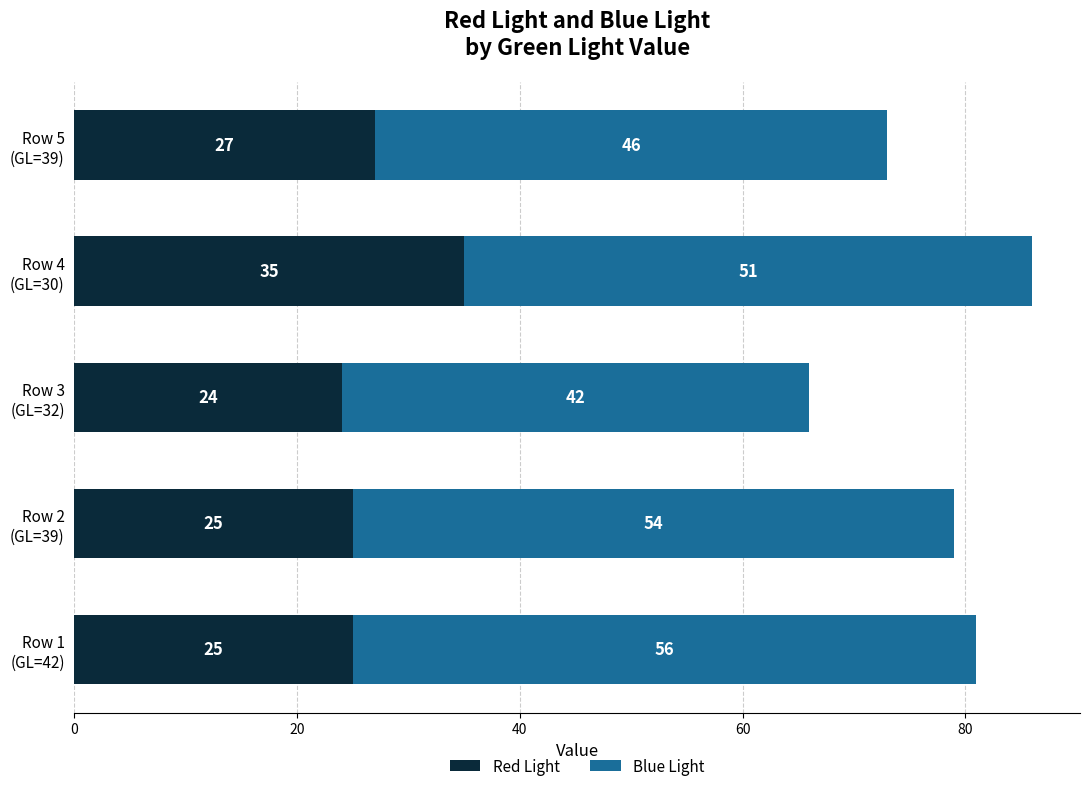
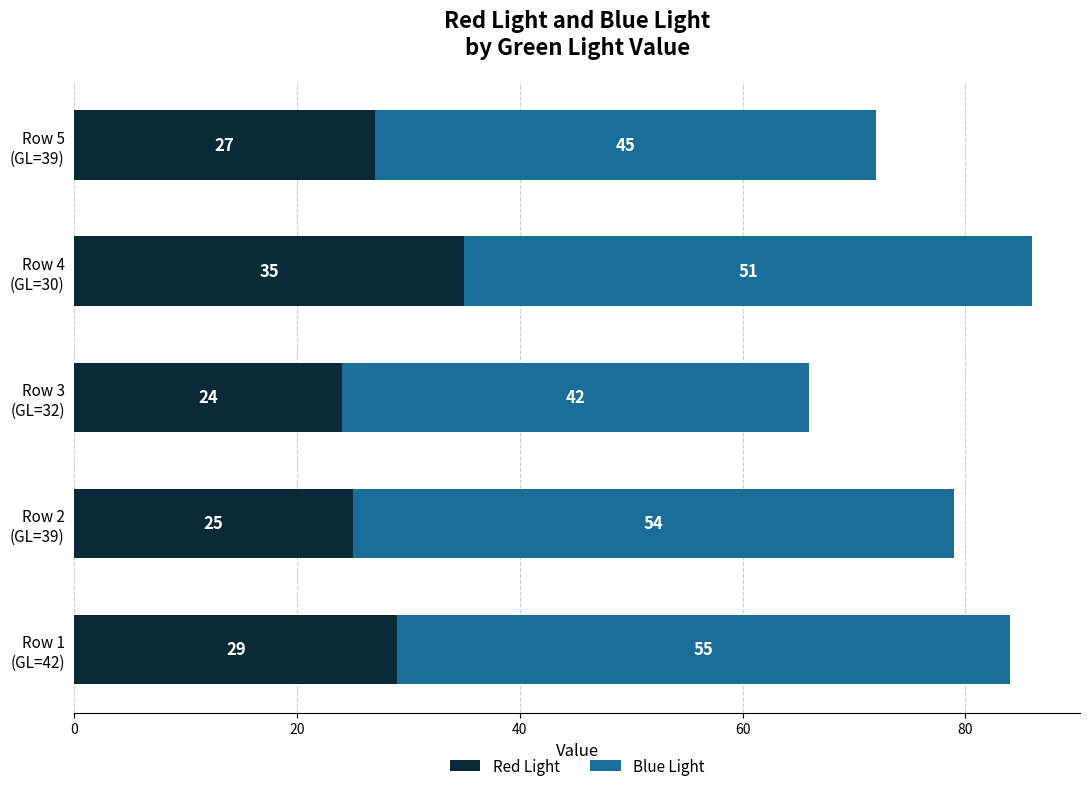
  {
    "Red Light": {
      "Row 5 (GL=39)": 27,
      "Row 4 (GL=30)": 35,
      "Row 3 (GL=32)": 24,
      "Row 2 (GL=39)": 25,
-     "Row 1 (GL=42)": 25
+     "Row 1 (GL=42)": 29
    },
    "Blue Light": {
-     "Row 5 (GL=39)": 46,
+     "Row 5 (GL=39)": 45,
      "Row 4 (GL=30)": 51,
      "Row 3 (GL=32)": 42,
      "Row 2 (GL=39)": 54,
-     "Row 1 (GL=42)": 56
+     "Row 1 (GL=42)": 55
    }
  }
